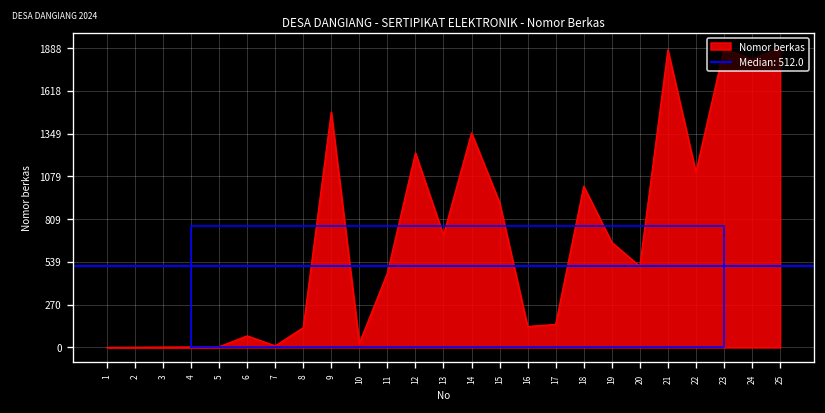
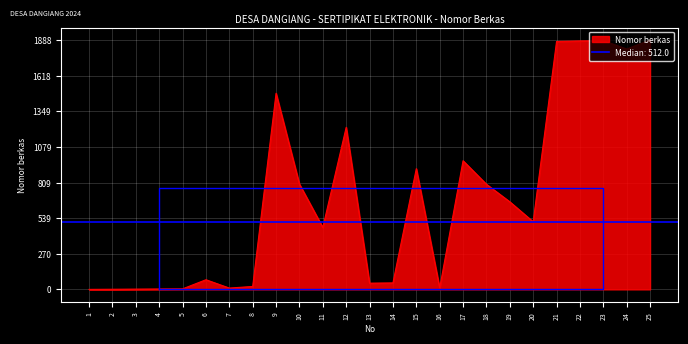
  {
    "Nomor berkas": {
      "1": 0,
      "2": 0,
      "3": 0,
      "5": 0,
      "6": 70,
      "7": 10,
-     "8": 120,
+     "8": 20,
      "9": 1490,
-     "10": 30,
+     "10": 800,
      "11": 470,
      "12": 1230,
-     "13": 710,
-     "14": 1350,
+     "13": 50,
+     "14": 50,
      "15": 910,
-     "16": 130,
-     "17": 150,
-     "18": 1020,
+     "16": 10,
+     "17": 970,
+     "18": 800,
      "19": 660,
      "20": 510,
      "21": 1880,
-     "22": 1110
+     "22": 1880
    }
  }
